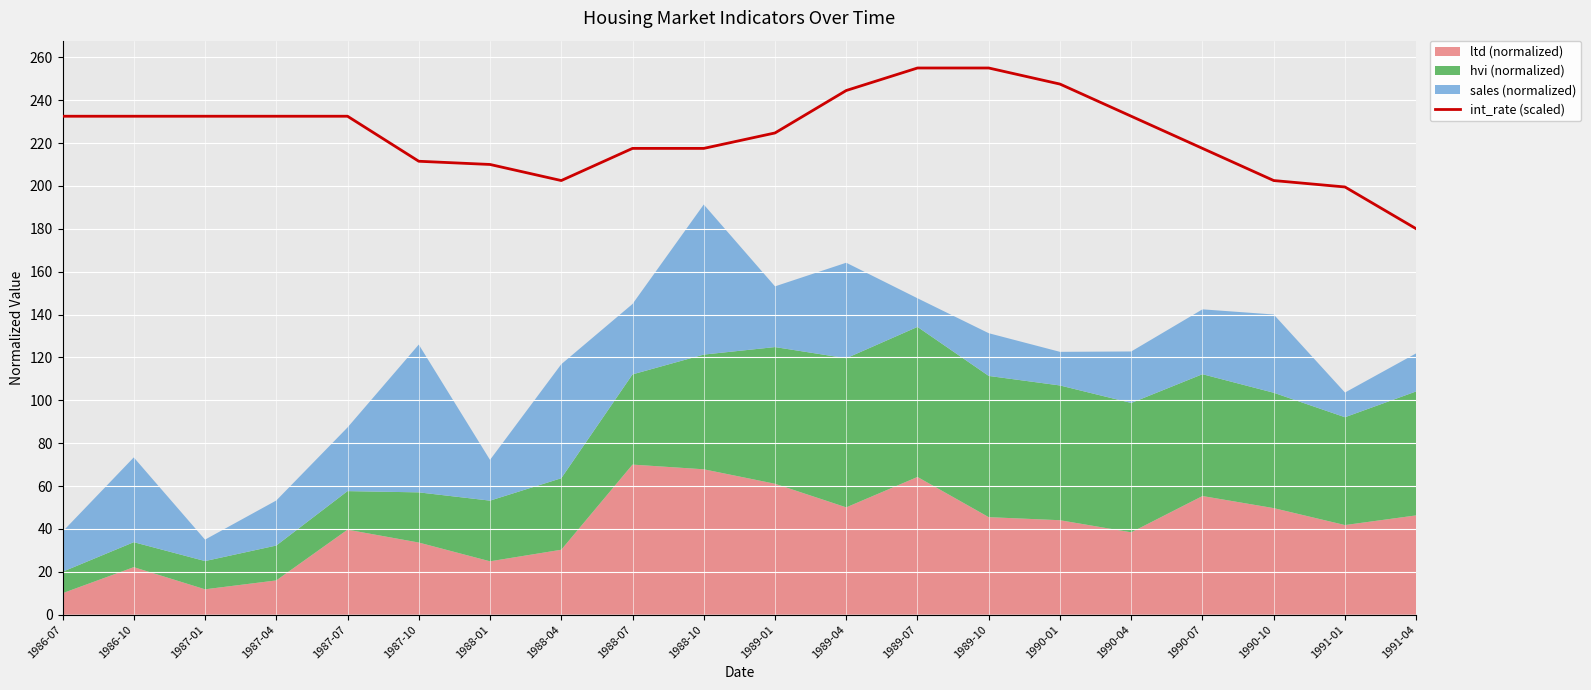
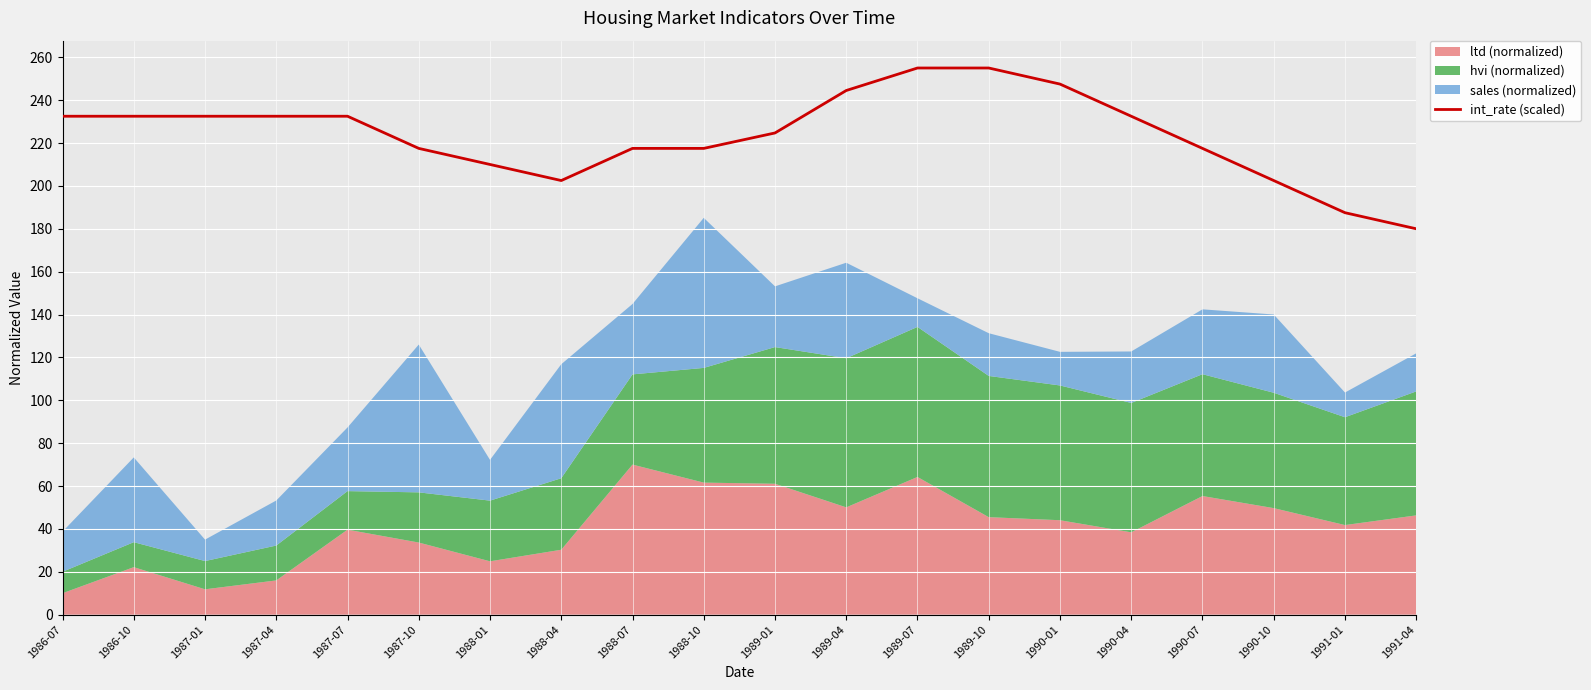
  {
    "int_rate (scaled)": {
      "1986-07": 233,
      "1986-10": 233,
      "1987-01": 233,
      "1987-04": 233,
      "1987-07": 233,
-     "1987-10": 212,
+     "1987-10": 218,
      "1988-01": 210,
      "1988-04": 203,
      "1988-07": 218,
      "1988-10": 218,
      "1989-01": 225,
      "1989-04": 245,
      "1989-07": 255,
      "1989-10": 255,
      "1990-01": 248,
      "1990-04": 233,
      "1990-07": 218,
      "1990-10": 203,
-     "1991-01": 200,
+     "1991-01": 188,
      "1991-04": 180
    },
    "ltd (normalized)": {
      "1986-07": 10,
      "1986-10": 22,
      "1987-01": 12,
      "1987-04": 16,
      "1987-07": 40,
      "1987-10": 34,
      "1988-01": 25,
      "1988-04": 30,
      "1988-07": 70,
-     "1988-10": 68,
+     "1988-10": 62,
      "1989-01": 61,
      "1989-04": 50,
      "1989-07": 64,
      "1989-10": 45,
      "1990-01": 44,
      "1990-04": 38,
      "1990-07": 55,
      "1990-10": 50,
      "1991-01": 42,
      "1991-04": 46
    },
    "hvi (normalized)": {
      "1986-07": 10,
      "1986-10": 12,
      "1987-01": 13,
      "1987-04": 16,
      "1987-07": 18,
      "1987-10": 23,
      "1988-01": 28,
      "1988-04": 33,
      "1988-07": 42,
      "1988-10": 54,
      "1989-01": 64,
      "1989-04": 70,
      "1989-07": 70,
      "1989-10": 66,
      "1990-01": 63,
      "1990-04": 60,
      "1990-07": 57,
      "1990-10": 54,
      "1991-01": 50,
      "1991-04": 58
    },
    "sales (normalized)": {
      "1986-07": 19,
      "1986-10": 40,
      "1987-01": 10,
      "1987-04": 21,
      "1987-07": 30,
      "1987-10": 69,
      "1988-01": 19,
      "1988-04": 53,
      "1988-07": 33,
      "1988-10": 70,
      "1989-01": 28,
      "1989-04": 45,
      "1989-07": 13,
      "1989-10": 20,
      "1990-01": 16,
      "1990-04": 24,
      "1990-07": 30,
      "1990-10": 37,
      "1991-01": 12,
      "1991-04": 18
    }
  }
